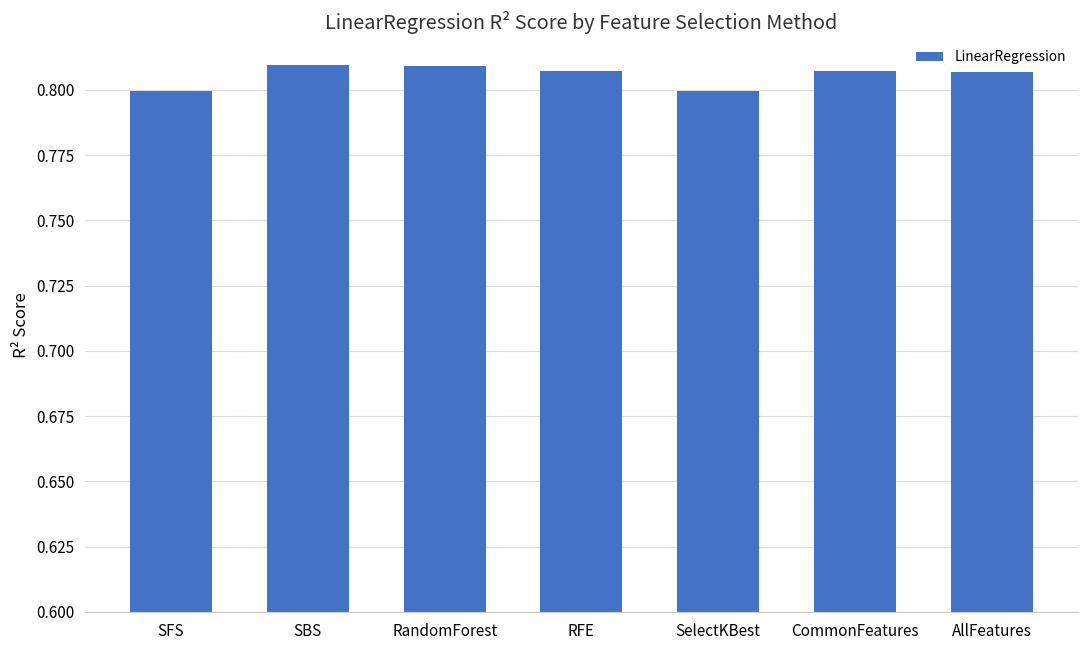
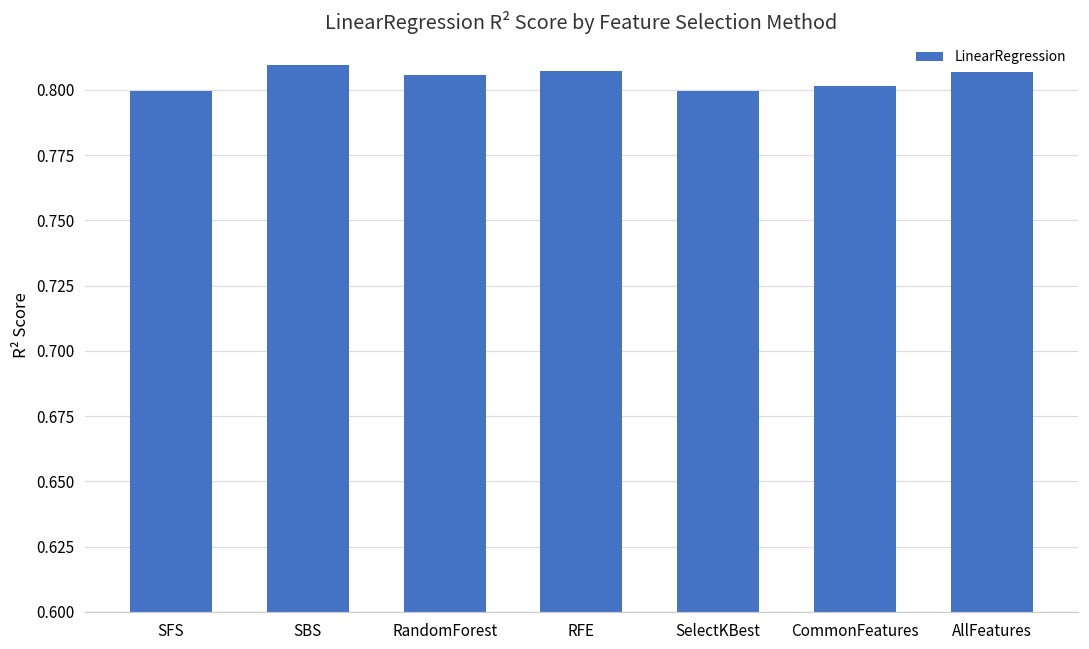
  {
    "SFS": 0.800,
    "SBS": 0.810,
-   "RandomForest": 0.809,
+   "RandomForest": 0.806,
    "RFE": 0.807,
    "SelectKBest": 0.800,
-   "CommonFeatures": 0.807,
+   "CommonFeatures": 0.802,
    "AllFeatures": 0.807
  }
